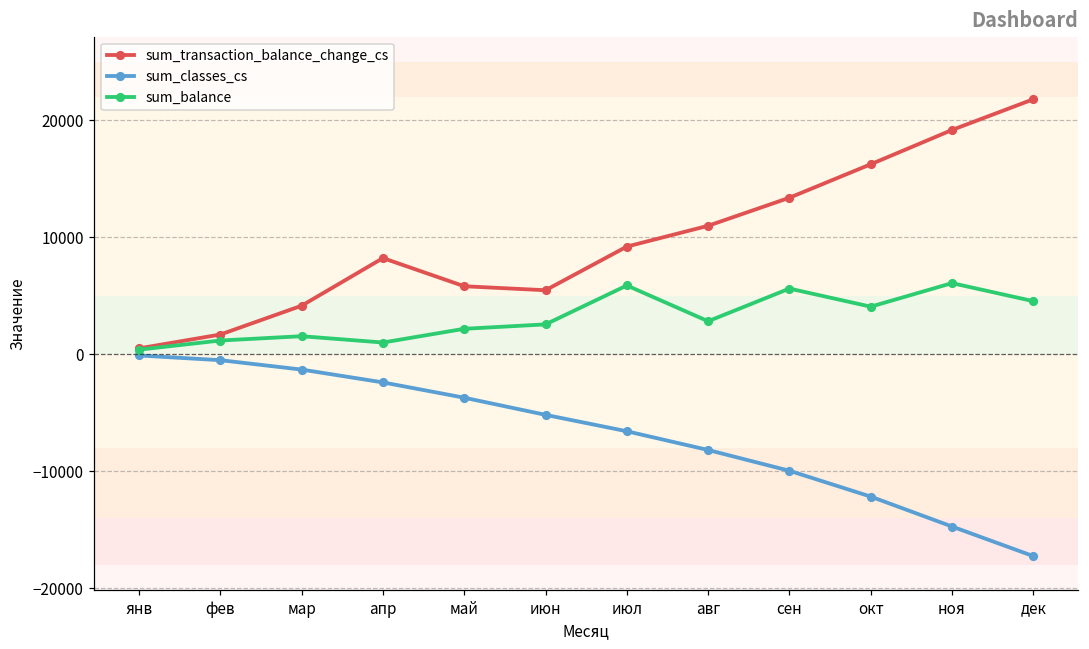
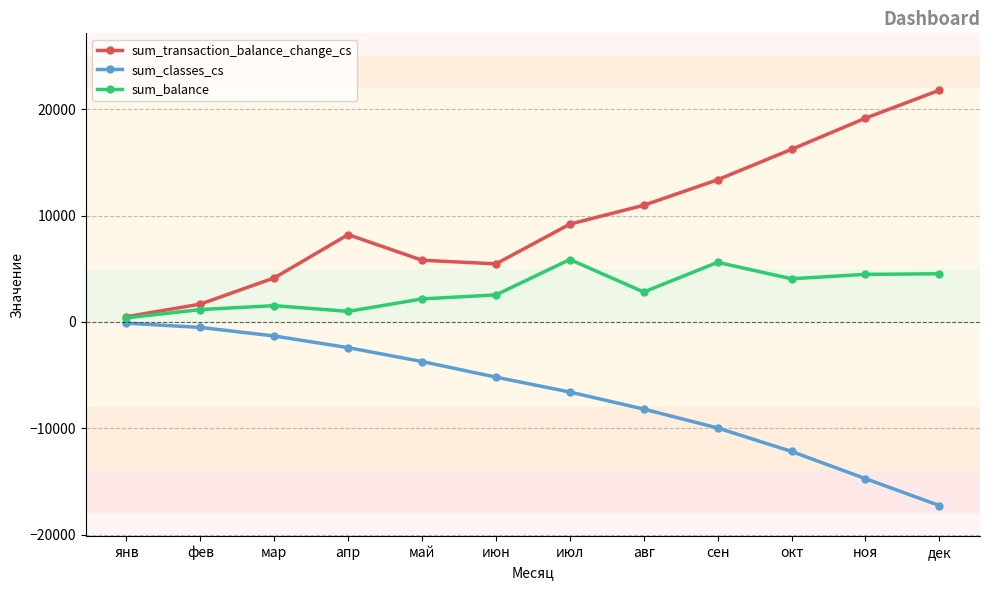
  {
    "sum_transaction_balance_change_cs": {
      "фев": 1700,
      "мар": 4100,
      "апр": 8200,
      "май": 5800,
      "июн": 5500,
      "июл": 9200,
      "авг": 11000,
      "сен": 13400,
      "окт": 16200,
      "ноя": 19200,
      "дек": 21800
    },
    "sum_classes_cs": {
      "янв": -100,
      "фев": -500,
      "мар": -1300,
      "апр": -2400,
      "май": -3700,
      "июн": -5200,
      "июл": -6600,
      "авг": -8200,
      "сен": -10000,
      "окт": -12200,
      "ноя": -14700,
      "дек": -17300
    },
    "sum_balance": {
      "фев": 1200,
      "мар": 1500,
      "апр": 1000,
      "май": 2200,
      "июн": 2500,
      "июл": 5900,
      "авг": 2800,
      "сен": 5600,
      "окт": 4100,
-     "ноя": 6100,
+     "ноя": 4500,
      "дек": 4500
    }
  }
